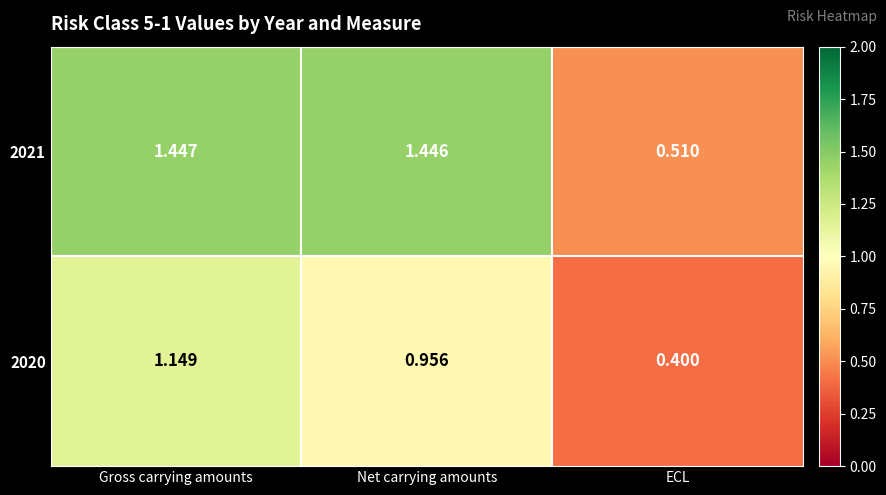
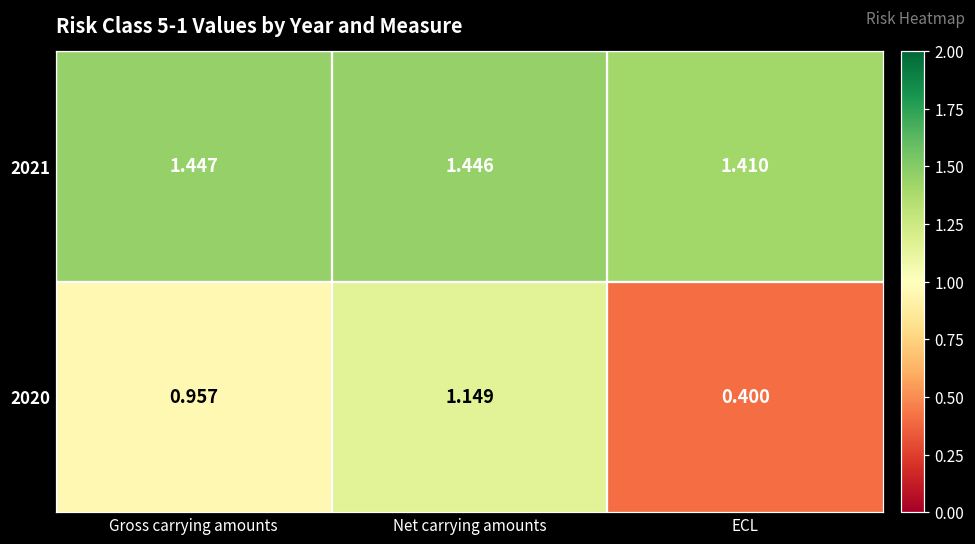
  {
    "2021": {
      "Gross carrying amounts": 1.447,
      "Net carrying amounts": 1.446,
-     "ECL": 0.510
+     "ECL": 1.410
    },
    "2020": {
-     "Gross carrying amounts": 1.149,
-     "Net carrying amounts": 0.956,
+     "Gross carrying amounts": 0.957,
+     "Net carrying amounts": 1.149,
      "ECL": 0.400
    }
  }
